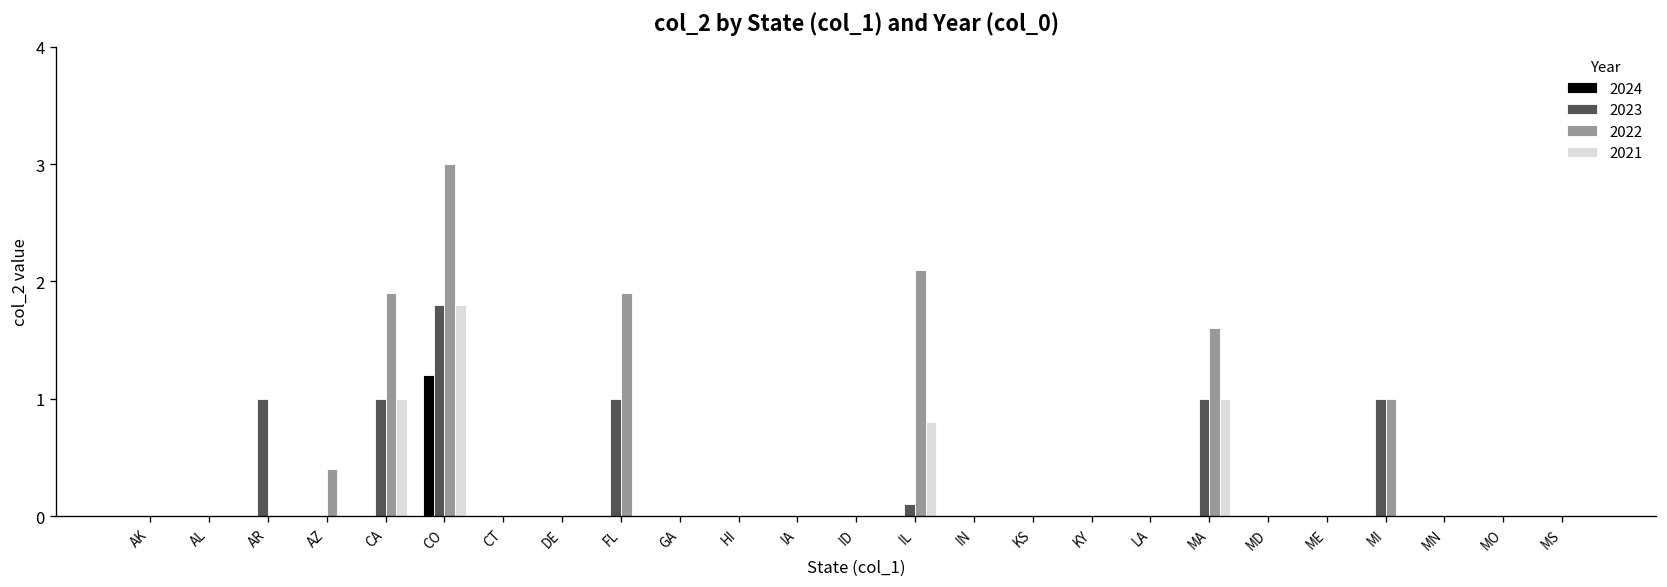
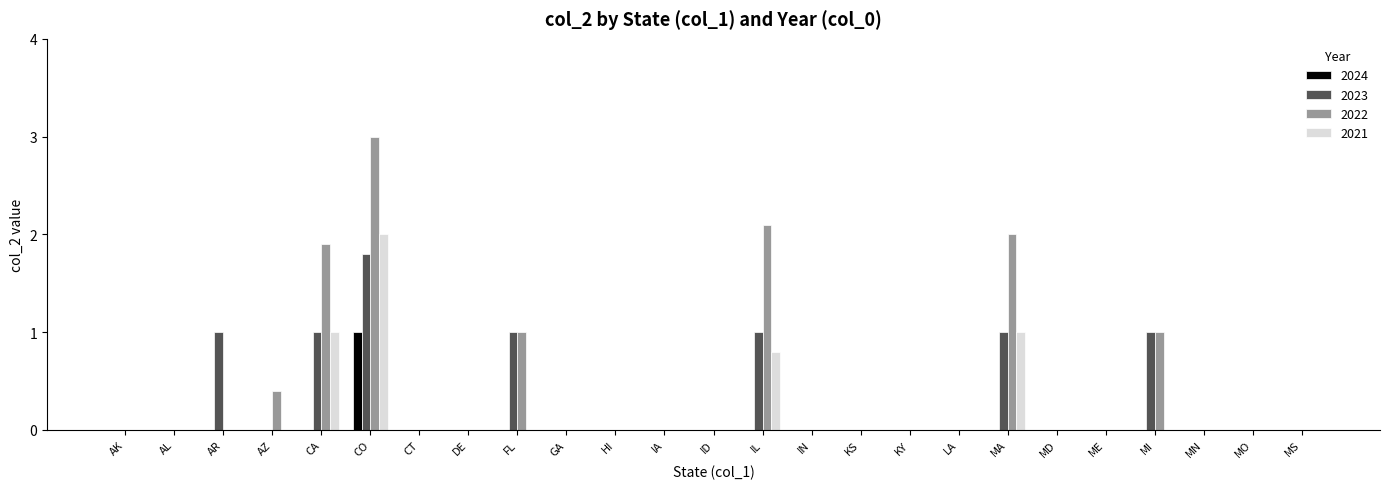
  {
    "2024": {
      "AK": 0.0,
      "AL": 0.0,
      "AR": 0.0,
      "AZ": 0.0,
      "CA": 0.0,
-     "CO": 1.2,
+     "CO": 1.0,
      "CT": 0.0,
      "DE": 0.0,
      "FL": 0.0,
      "GA": 0.0,
      "HI": 0.0,
      "IA": 0.0,
      "ID": 0.0,
      "IL": 0.0,
      "IN": 0.0,
      "KS": 0.0,
      "KY": 0.0,
      "LA": 0.0,
      "MA": 0.0,
      "MD": 0.0,
      "ME": 0.0,
      "MI": 0.0,
      "MN": 0.0,
      "MO": 0.0,
      "MS": 0.0
    },
    "2023": {
      "AK": 0.0,
      "AL": 0.0,
      "AR": 1.0,
      "AZ": 0.0,
      "CA": 1.0,
      "CO": 1.8,
      "CT": 0.0,
      "DE": 0.0,
      "FL": 1.0,
      "GA": 0.0,
      "HI": 0.0,
      "IA": 0.0,
      "ID": 0.0,
-     "IL": 0.1,
+     "IL": 1.0,
      "IN": 0.0,
      "KS": 0.0,
      "KY": 0.0,
      "LA": 0.0,
      "MA": 1.0,
      "MD": 0.0,
      "ME": 0.0,
      "MI": 1.0,
      "MN": 0.0,
      "MO": 0.0,
      "MS": 0.0
    },
    "2022": {
      "AK": 0.0,
      "AL": 0.0,
      "AR": 0.0,
      "AZ": 0.4,
      "CA": 1.9,
      "CO": 3.0,
      "CT": 0.0,
      "DE": 0.0,
-     "FL": 1.9,
+     "FL": 1.0,
      "GA": 0.0,
      "HI": 0.0,
      "IA": 0.0,
      "ID": 0.0,
      "IL": 2.1,
      "IN": 0.0,
      "KS": 0.0,
      "KY": 0.0,
      "LA": 0.0,
-     "MA": 1.6,
+     "MA": 2.0,
      "MD": 0.0,
      "ME": 0.0,
      "MI": 1.0,
      "MN": 0.0,
      "MO": 0.0,
      "MS": 0.0
    },
    "2021": {
      "AK": 0.0,
      "AL": 0.0,
      "AR": 0.0,
      "AZ": 0.0,
      "CA": 1.0,
-     "CO": 1.8,
+     "CO": 2.0,
      "CT": 0.0,
      "DE": 0.0,
      "FL": 0.0,
      "GA": 0.0,
      "HI": 0.0,
      "IA": 0.0,
      "ID": 0.0,
      "IL": 0.8,
      "IN": 0.0,
      "KS": 0.0,
      "KY": 0.0,
      "LA": 0.0,
      "MA": 1.0,
      "MD": 0.0,
      "ME": 0.0,
      "MI": 0.0,
      "MN": 0.0,
      "MO": 0.0,
      "MS": 0.0
    }
  }
